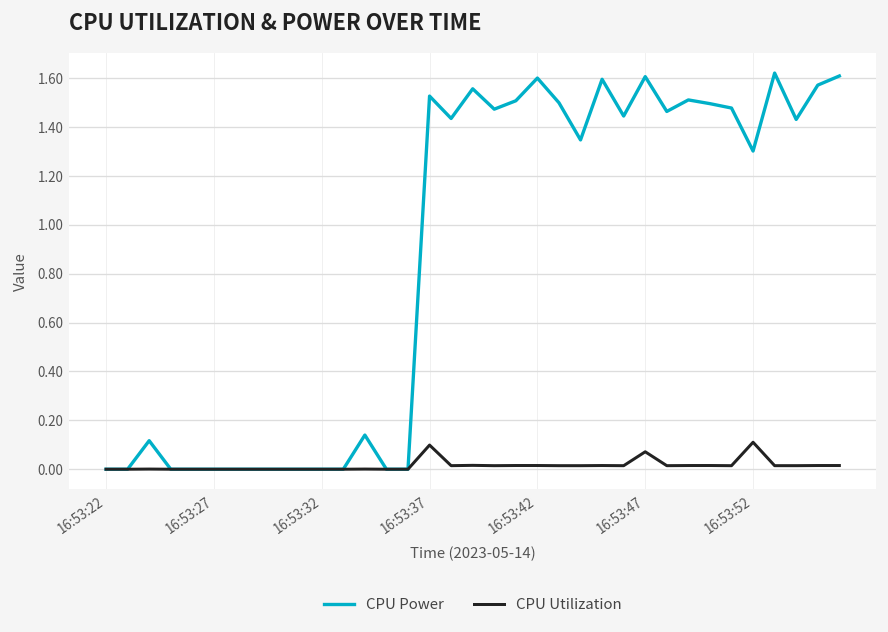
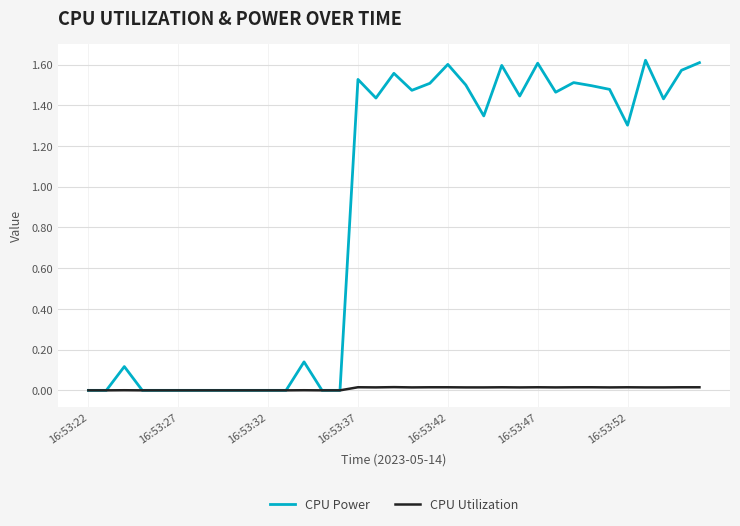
  {
    "CPU Power": {
      "16:53:37": 1.53,
      "16:53:42": 1.60,
      "16:53:47": 1.61,
      "16:53:52": 1.30
    },
    "CPU Utilization": {
-     "16:53:37": 0.10,
+     "16:53:37": 0.02,
      "16:53:42": 0.02,
-     "16:53:47": 0.07,
-     "16:53:52": 0.11
+     "16:53:47": 0.02,
+     "16:53:52": 0.02
    }
  }
